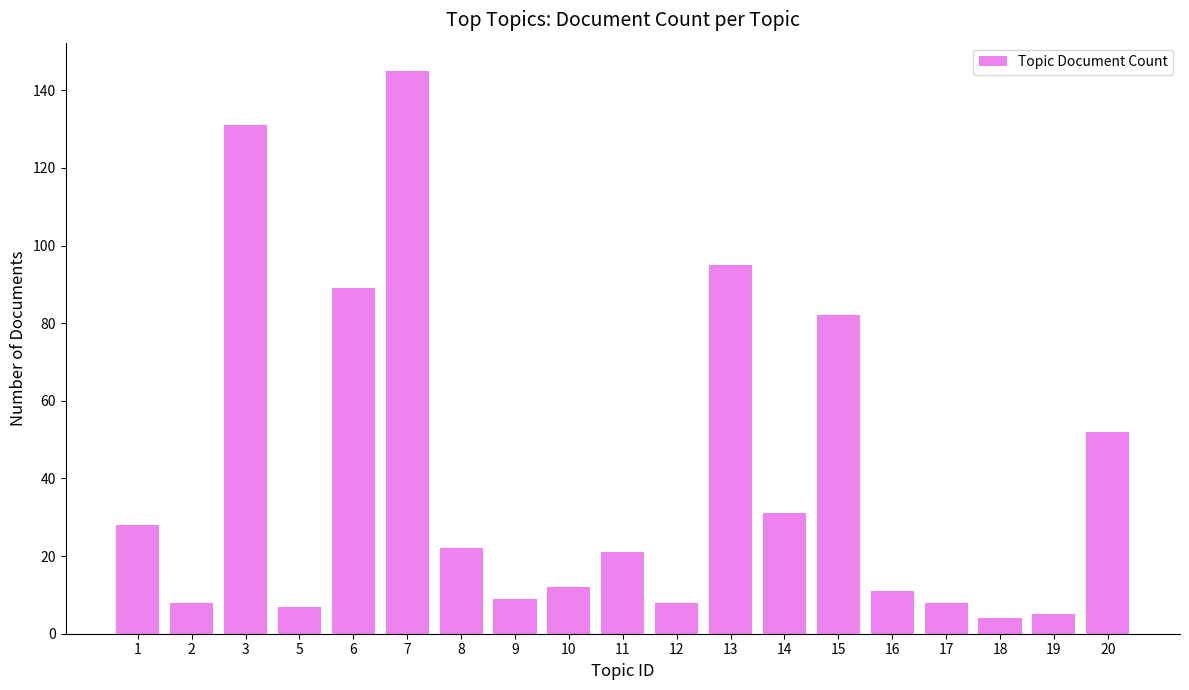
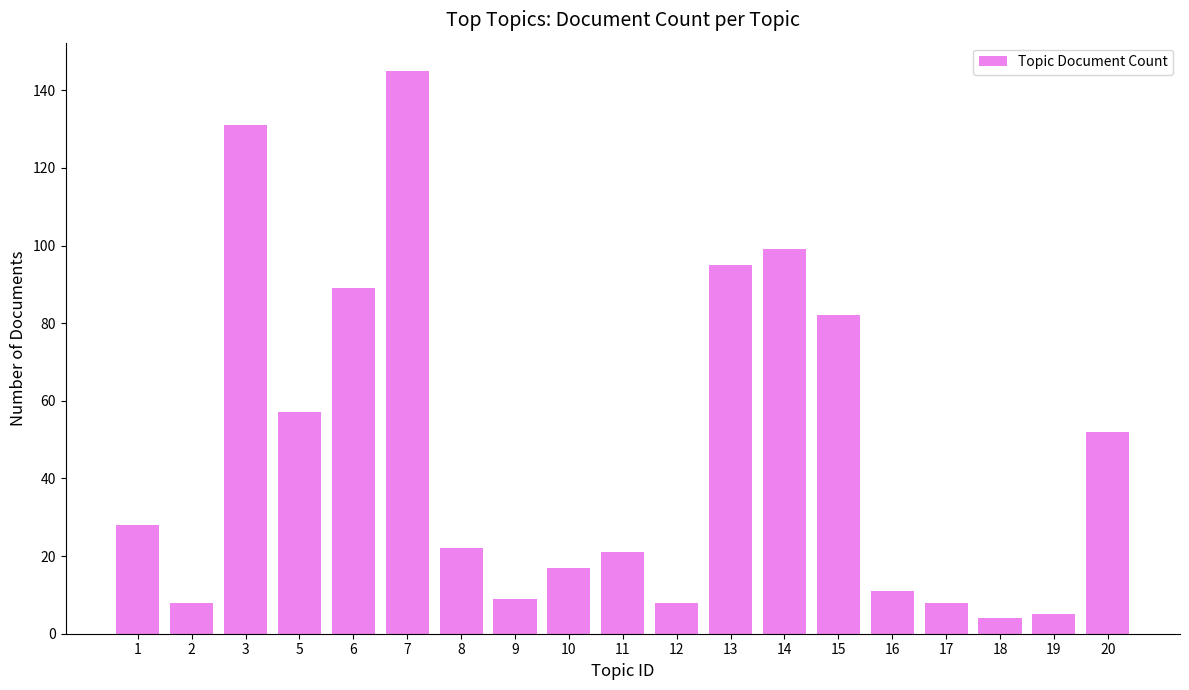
  {
    "1": 28,
    "2": 8,
    "3": 131,
-   "5": 7,
+   "5": 57,
    "6": 89,
    "7": 145,
    "8": 22,
    "9": 9,
-   "10": 12,
+   "10": 17,
    "11": 21,
    "12": 8,
    "13": 95,
-   "14": 31,
+   "14": 99,
    "15": 82,
    "16": 11,
    "17": 8,
    "18": 4,
    "19": 5,
    "20": 52
  }
